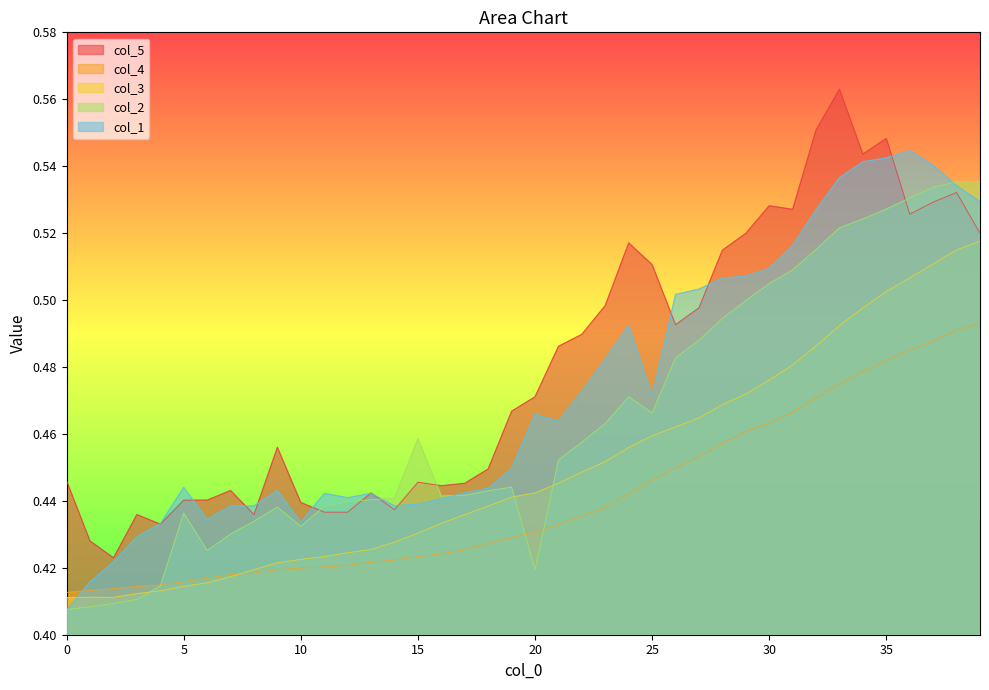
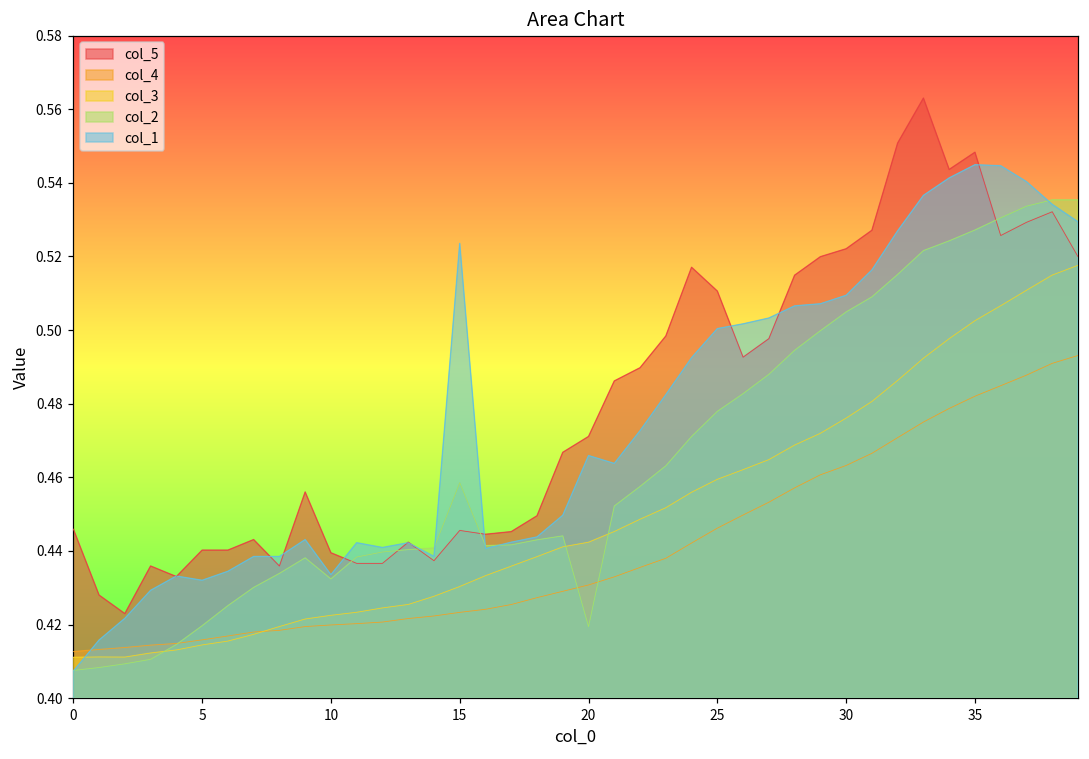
  {
    "col_5": {
      "0": 0.446,
      "5": 0.440,
      "10": 0.439,
      "15": 0.446,
      "20": 0.471,
      "25": 0.511,
-     "30": 0.528,
+     "30": 0.522,
      "35": 0.548
    },
    "col_2": {
-     "5": 0.436,
+     "5": 0.420,
      "10": 0.432,
      "15": 0.459,
      "20": 0.419,
-     "25": 0.466,
+     "25": 0.478,
      "30": 0.505,
      "35": 0.527
    },
    "col_1": {
-     "5": 0.444,
+     "5": 0.432,
      "10": 0.434,
-     "15": 0.439,
+     "15": 0.524,
      "20": 0.466,
-     "25": 0.471,
+     "25": 0.500,
      "30": 0.509,
-     "35": 0.542
+     "35": 0.545
    }
  }
